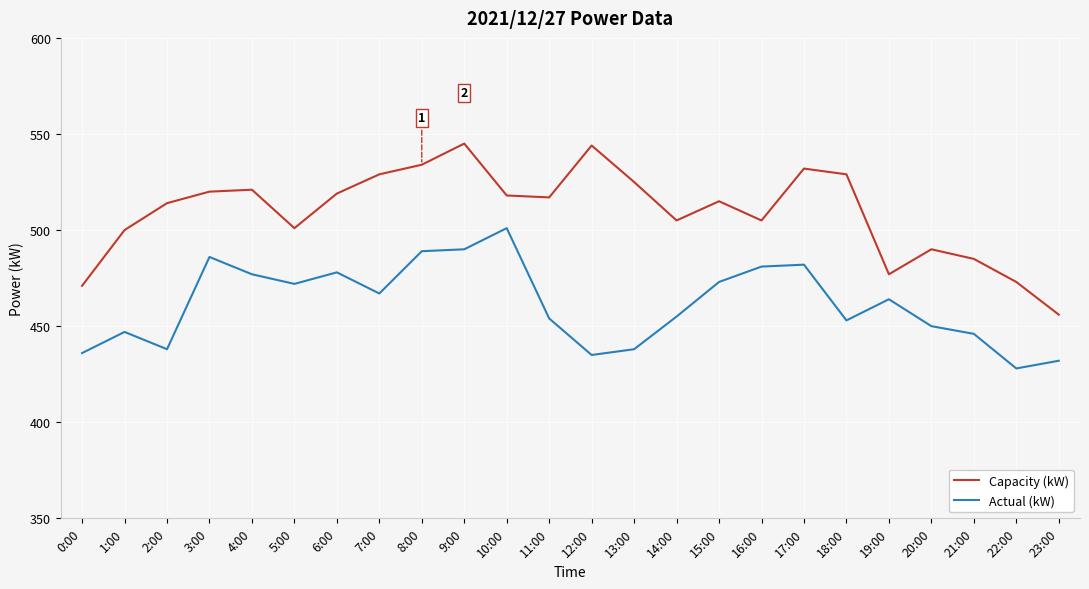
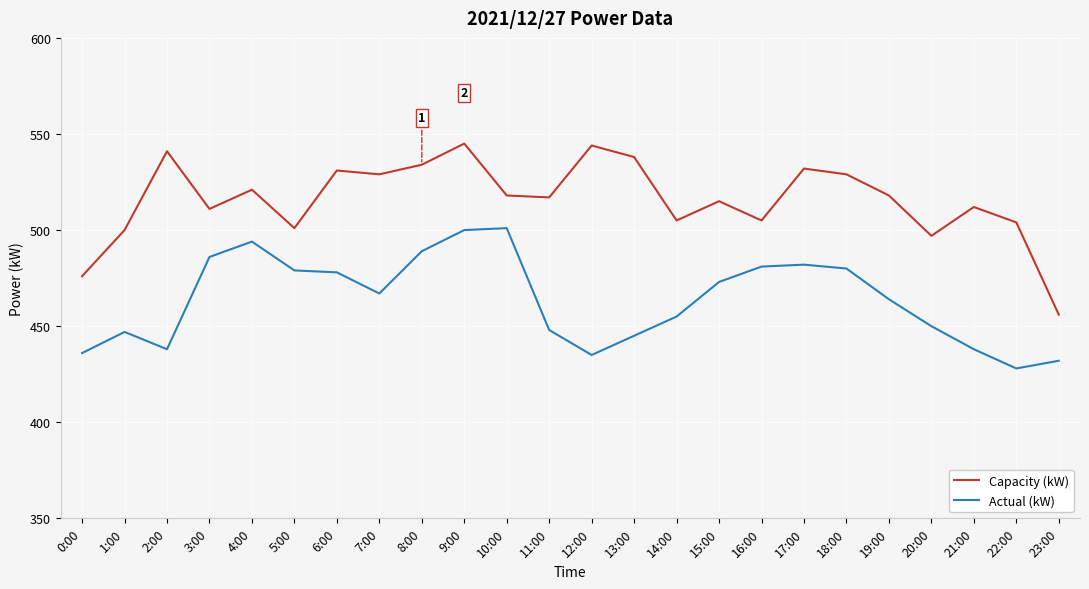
  {
    "Capacity (kW)": {
-     "0:00": 471,
+     "0:00": 476,
      "1:00": 500,
-     "2:00": 514,
-     "3:00": 520,
+     "2:00": 541,
+     "3:00": 511,
      "4:00": 521,
      "5:00": 501,
-     "6:00": 519,
+     "6:00": 531,
      "7:00": 529,
      "9:00": 545,
      "10:00": 518,
      "11:00": 517,
      "12:00": 544,
-     "13:00": 525,
+     "13:00": 538,
      "14:00": 505,
      "15:00": 515,
      "16:00": 505,
      "17:00": 532,
      "18:00": 529,
-     "19:00": 477,
-     "20:00": 490,
-     "21:00": 485,
-     "22:00": 473,
+     "19:00": 518,
+     "20:00": 497,
+     "21:00": 512,
+     "22:00": 504,
      "23:00": 456
    },
    "Actual (kW)": {
      "0:00": 436,
      "1:00": 447,
      "2:00": 438,
      "3:00": 486,
-     "4:00": 477,
-     "5:00": 472,
+     "4:00": 494,
+     "5:00": 479,
      "6:00": 478,
      "7:00": 467,
      "8:00": 489,
-     "9:00": 490,
+     "9:00": 500,
      "10:00": 501,
-     "11:00": 454,
+     "11:00": 448,
      "12:00": 435,
-     "13:00": 438,
+     "13:00": 445,
      "14:00": 455,
      "15:00": 473,
      "16:00": 481,
      "17:00": 482,
-     "18:00": 453,
+     "18:00": 480,
      "19:00": 464,
      "20:00": 450,
-     "21:00": 446,
+     "21:00": 438,
      "22:00": 428,
      "23:00": 432
    }
  }
